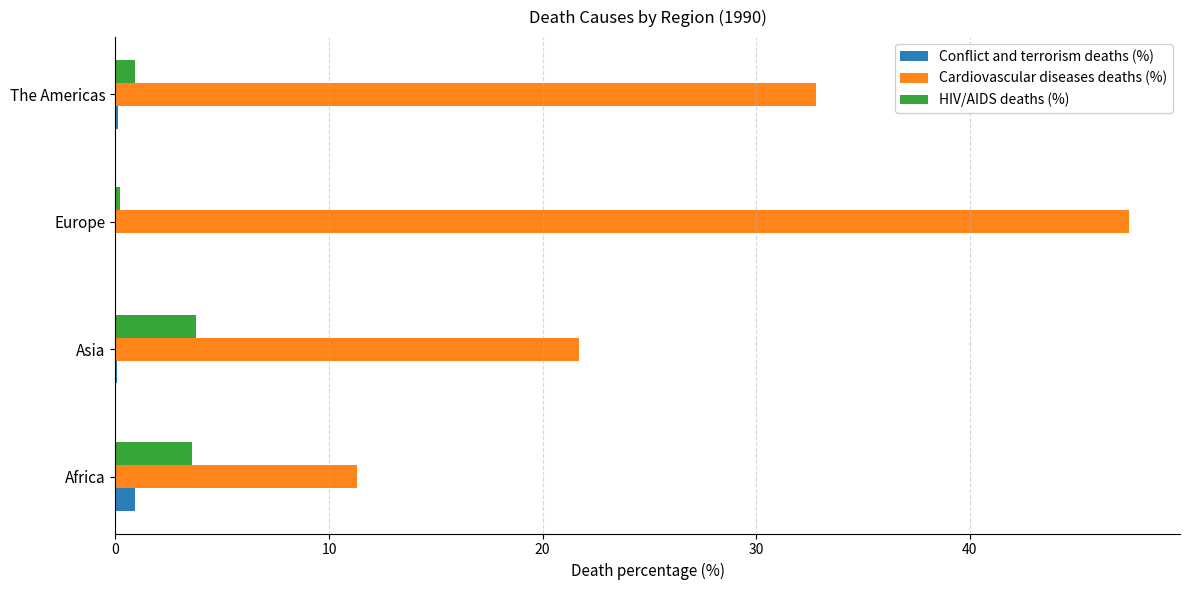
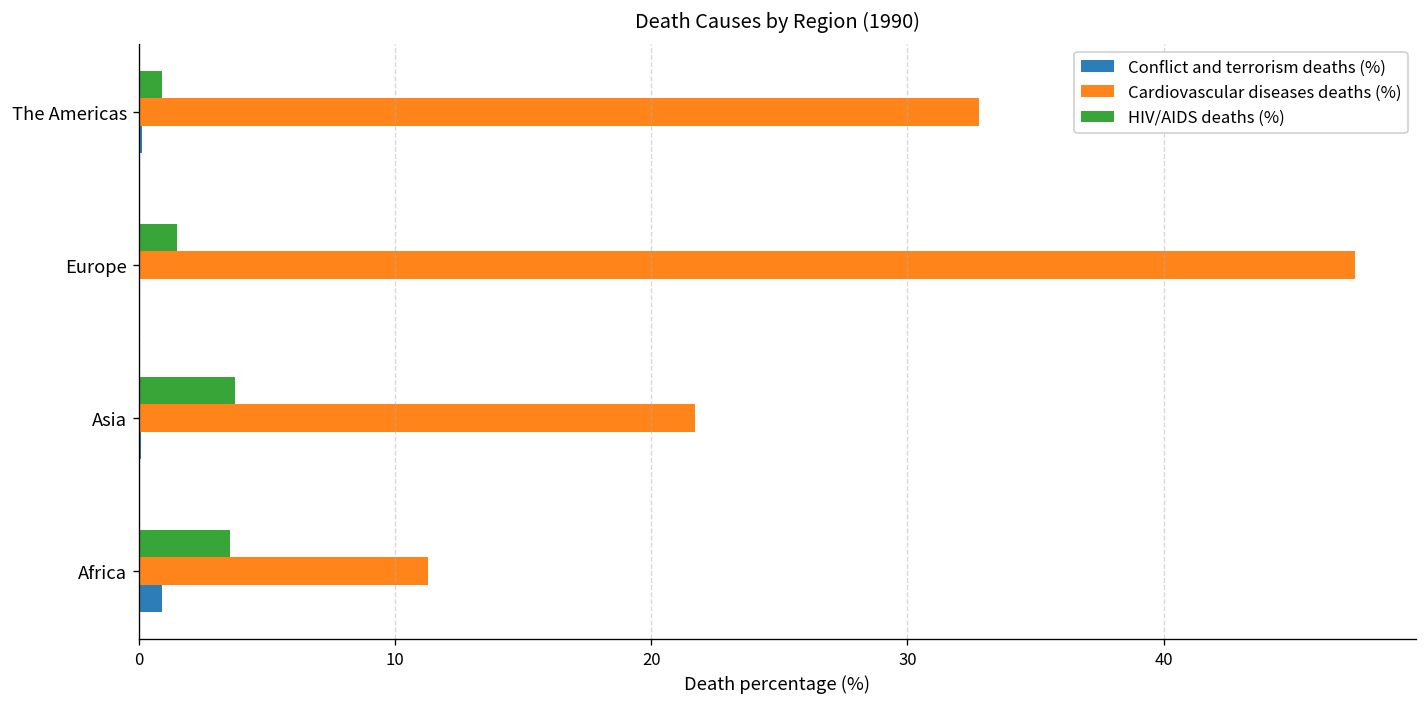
  {
    "Conflict and terrorism deaths (%)": {
      "The Americas": 0.1,
      "Africa": 0.9
    },
    "Cardiovascular diseases deaths (%)": {
      "The Americas": 32.8,
      "Europe": 47.5,
      "Asia": 21.7,
      "Africa": 11.3
    },
    "HIV/AIDS deaths (%)": {
      "The Americas": 0.9,
-     "Europe": 0.2,
+     "Europe": 1.5,
      "Asia": 3.8,
      "Africa": 3.6
    }
  }
